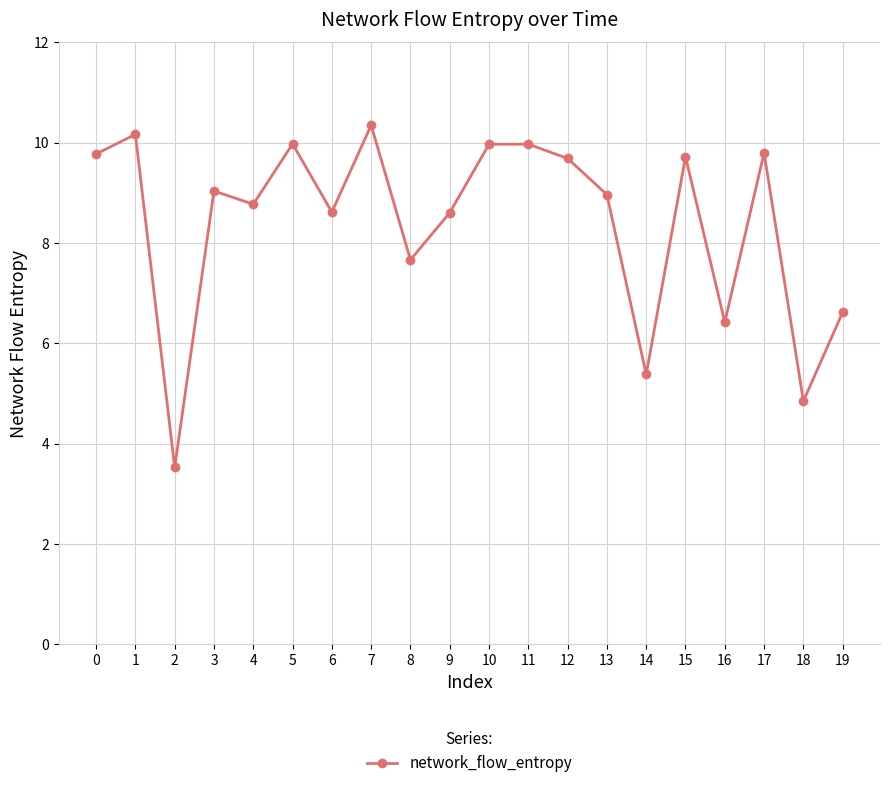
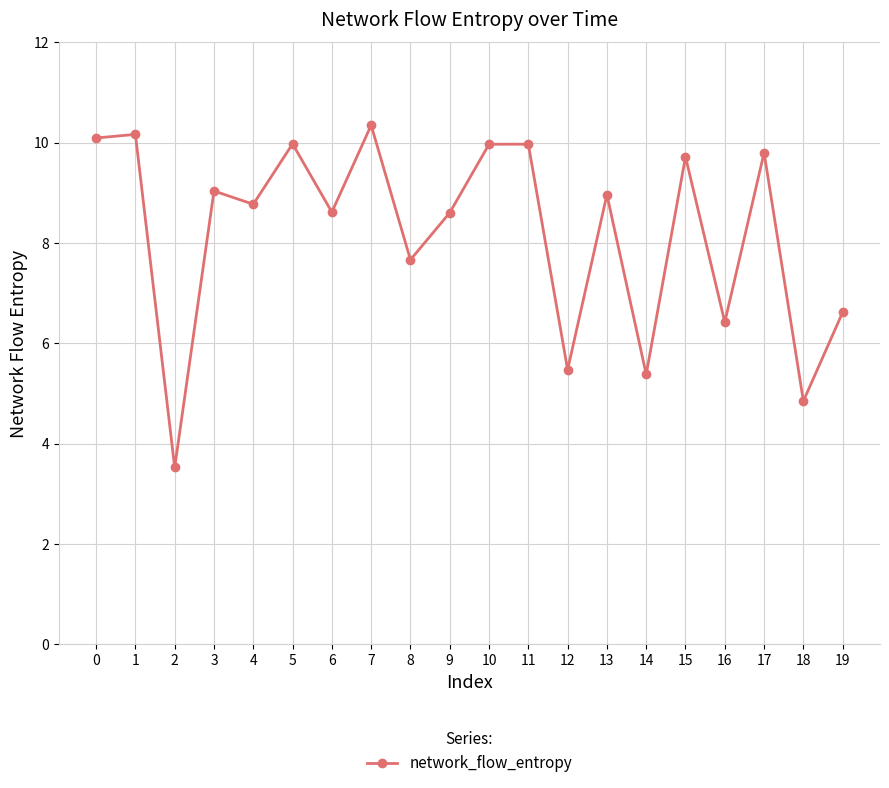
  {
-   "0": 9.8,
+   "0": 10.1,
    "1": 10.2,
    "2": 3.5,
    "3": 9.0,
    "4": 8.8,
    "5": 10.0,
    "6": 8.6,
    "7": 10.3,
    "8": 7.7,
    "9": 8.6,
    "10": 10.0,
    "11": 10.0,
-   "12": 9.7,
+   "12": 5.5,
    "13": 9.0,
    "14": 5.4,
    "15": 9.7,
    "16": 6.4,
    "17": 9.8,
    "18": 4.8,
    "19": 6.6
  }
